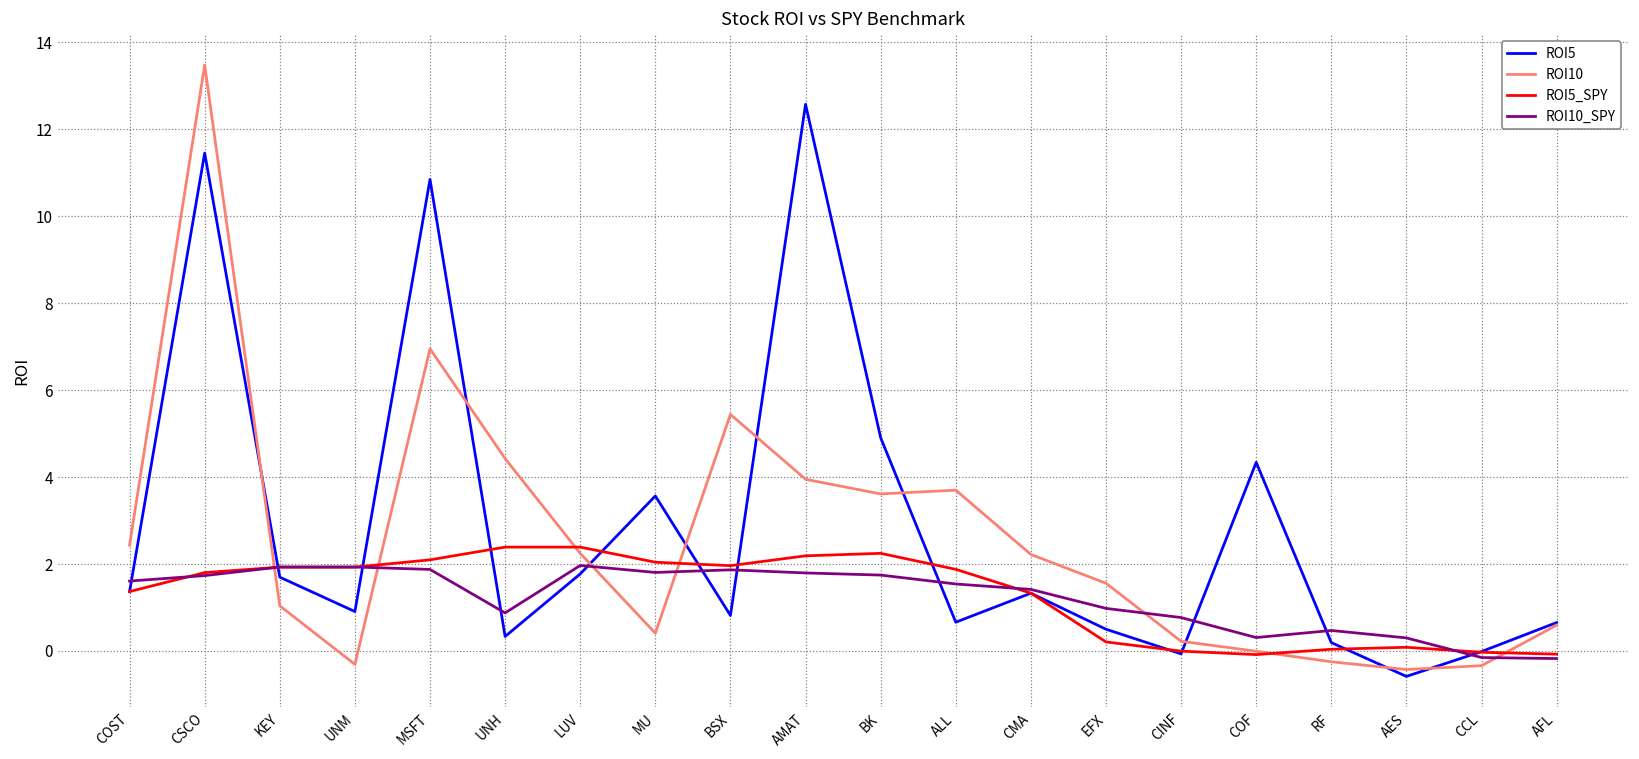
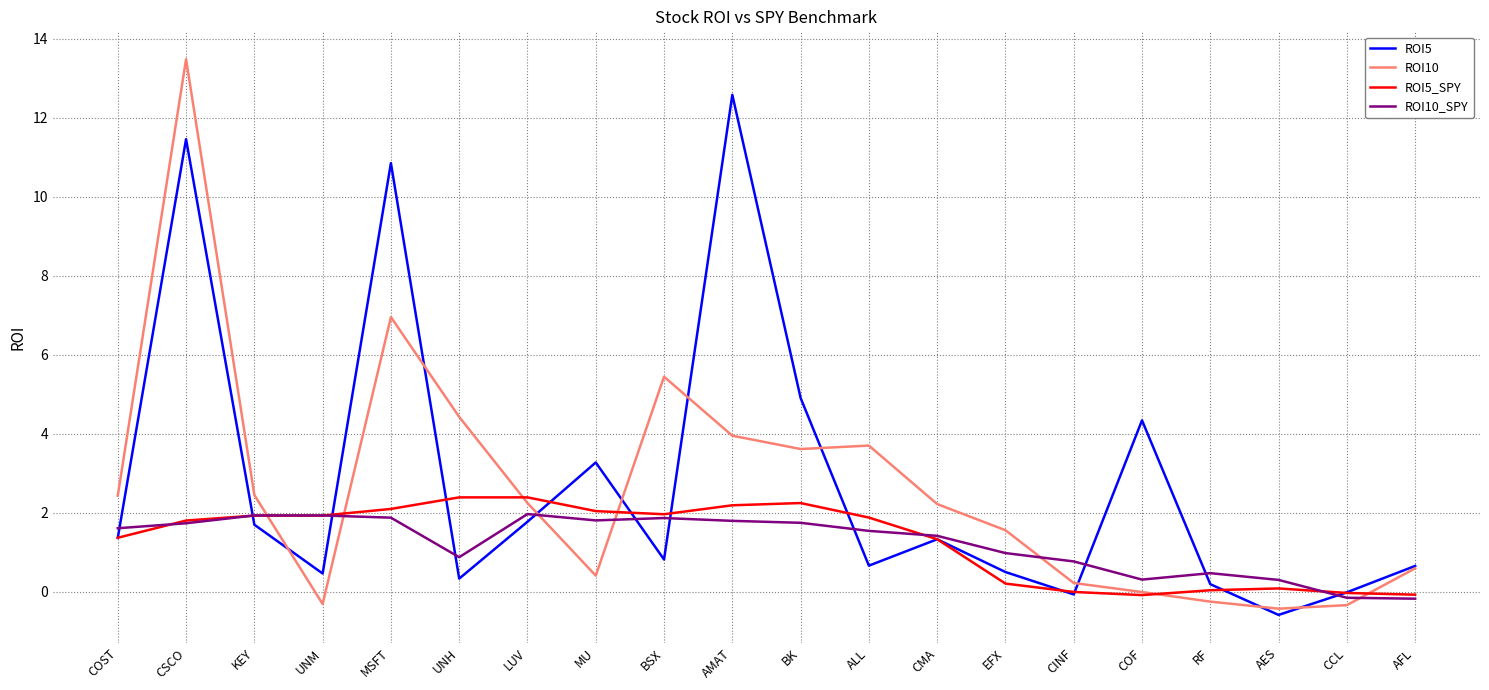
  {
    "ROI5": {
      "CSCO": 11.5,
      "KEY": 1.7,
-     "UNM": 0.9,
+     "UNM": 0.5,
      "MSFT": 10.8,
      "UNH": 0.3,
      "LUV": 1.8,
-     "MU": 3.6,
+     "MU": 3.3,
      "BSX": 0.8,
      "AMAT": 12.6,
      "BK": 4.9,
      "ALL": 0.7,
      "EFX": 0.5,
      "COF": 4.3,
      "RF": 0.2,
      "AES": -0.6
    },
    "ROI10": {
      "COST": 2.4,
      "CSCO": 13.5,
-     "KEY": 1.0,
+     "KEY": 2.5,
      "UNM": -0.3,
      "MSFT": 7.0,
      "UNH": 4.4,
      "LUV": 2.2,
      "MU": 0.4,
      "BSX": 5.4,
      "AMAT": 4.0,
      "BK": 3.6,
      "ALL": 3.7,
      "CMA": 2.2,
      "EFX": 1.6,
      "CINF": 0.2,
      "COF": 0.0,
      "RF": -0.2,
      "AES": -0.4,
      "CCL": -0.3
    },
    "ROI5_SPY": {
      "CSCO": 1.8,
      "MSFT": 2.1,
      "UNH": 2.4,
      "LUV": 2.4,
      "MU": 2.0,
      "BSX": 2.0,
      "AMAT": 2.2,
      "BK": 2.2,
      "ALL": 1.9,
      "EFX": 0.2,
      "COF": -0.1,
      "RF": 0.0,
      "AES": 0.1,
      "AFL": -0.1
    },
    "ROI10_SPY": {
      "COST": 1.6,
      "CSCO": 1.7,
      "MSFT": 1.9,
      "UNH": 0.9,
      "LUV": 2.0,
      "MU": 1.8,
      "BSX": 1.9,
      "AMAT": 1.8,
      "BK": 1.7,
      "ALL": 1.5,
      "CMA": 1.4,
      "EFX": 1.0,
      "CINF": 0.8,
      "COF": 0.3,
      "RF": 0.5,
      "AES": 0.3,
      "CCL": -0.2,
      "AFL": -0.2
    }
  }
